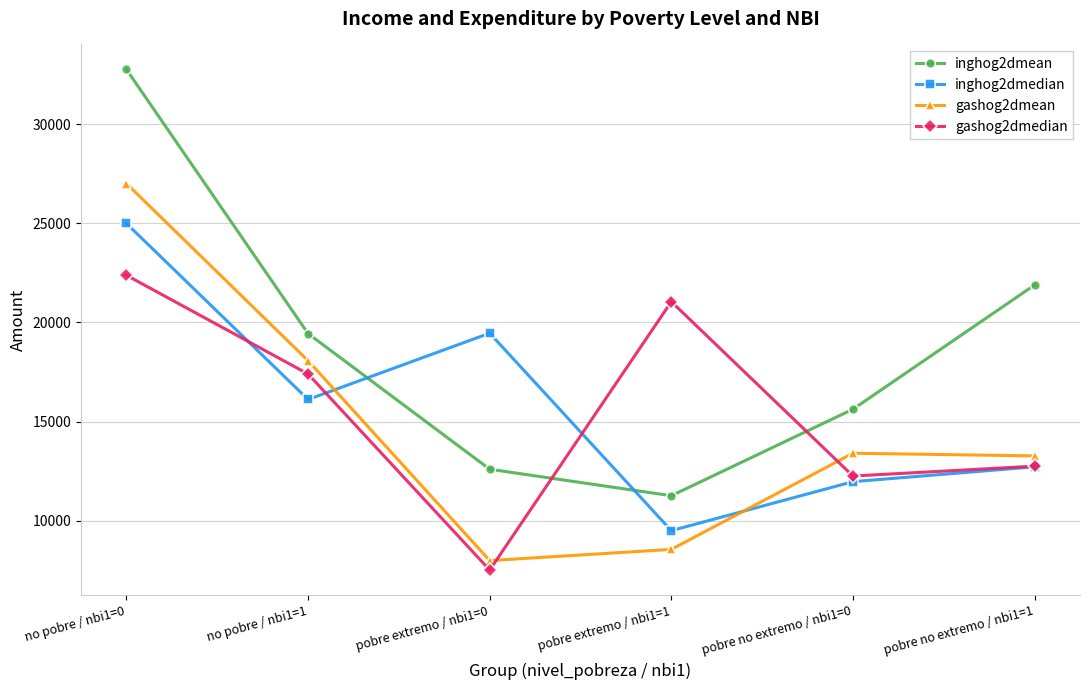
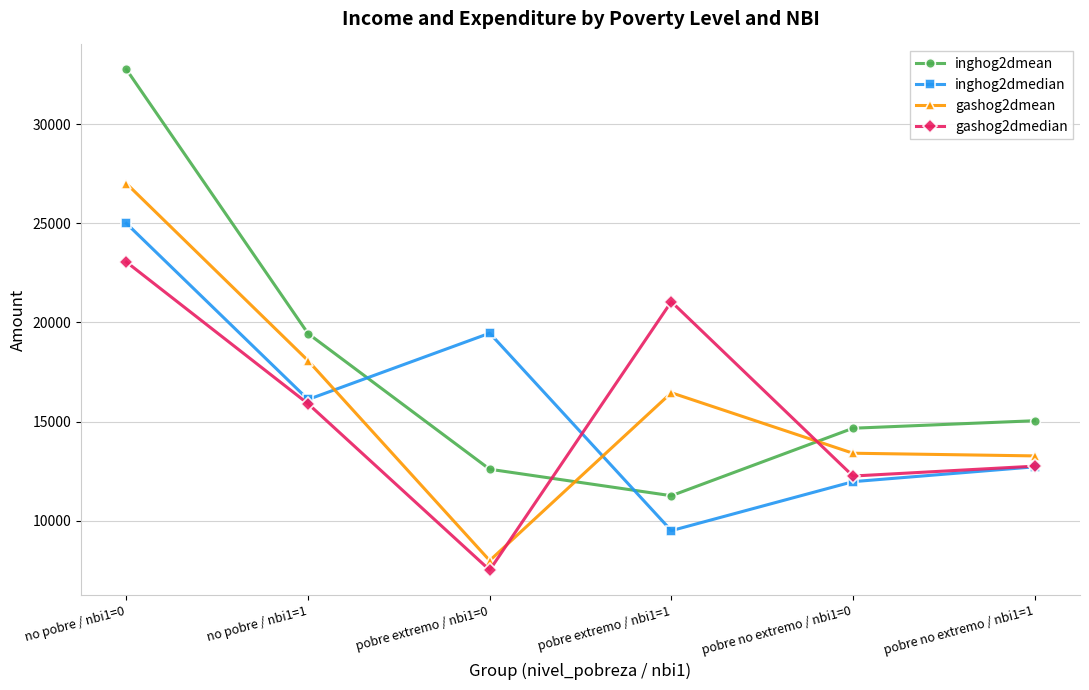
  {
    "inghog2dmean": {
      "no pobre / nbi1=0": 32800,
      "no pobre / nbi1=1": 19400,
      "pobre extremo / nbi1=0": 12600,
      "pobre extremo / nbi1=1": 11300,
-     "pobre no extremo / nbi1=0": 15600,
-     "pobre no extremo / nbi1=1": 21900
+     "pobre no extremo / nbi1=0": 14700,
+     "pobre no extremo / nbi1=1": 15000
    },
    "inghog2dmedian": {
      "no pobre / nbi1=0": 25000,
      "no pobre / nbi1=1": 16100,
      "pobre extremo / nbi1=0": 19500,
      "pobre extremo / nbi1=1": 9500,
      "pobre no extremo / nbi1=0": 12000
    },
    "gashog2dmean": {
      "no pobre / nbi1=0": 27000,
      "no pobre / nbi1=1": 18100,
      "pobre extremo / nbi1=0": 8000,
-     "pobre extremo / nbi1=1": 8600,
+     "pobre extremo / nbi1=1": 16500,
      "pobre no extremo / nbi1=0": 13400,
      "pobre no extremo / nbi1=1": 13300
    },
    "gashog2dmedian": {
-     "no pobre / nbi1=0": 22400,
-     "no pobre / nbi1=1": 17400,
+     "no pobre / nbi1=0": 23000,
+     "no pobre / nbi1=1": 15900,
      "pobre extremo / nbi1=0": 7500,
      "pobre extremo / nbi1=1": 21000,
      "pobre no extremo / nbi1=0": 12300
    }
  }
